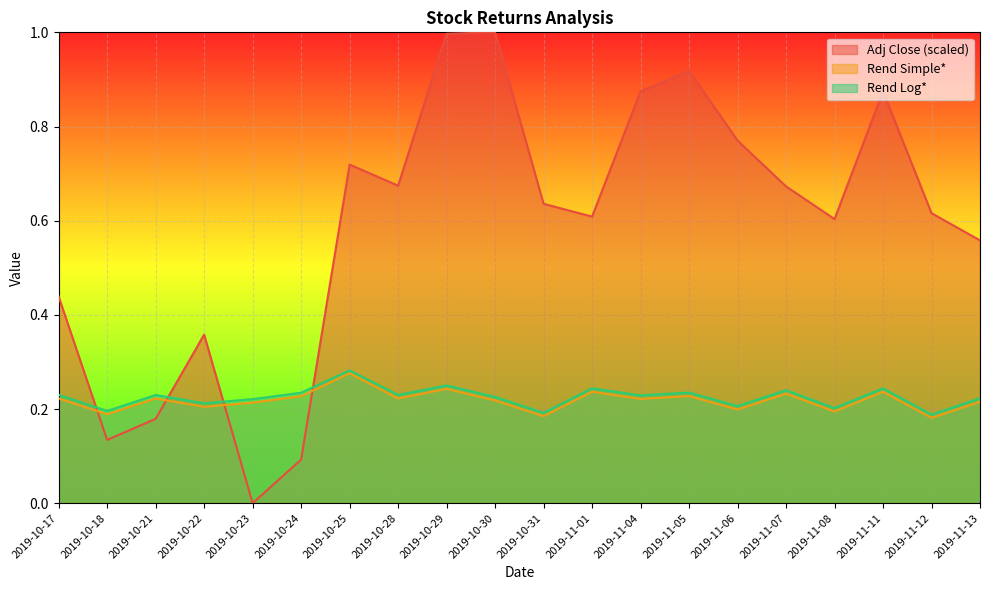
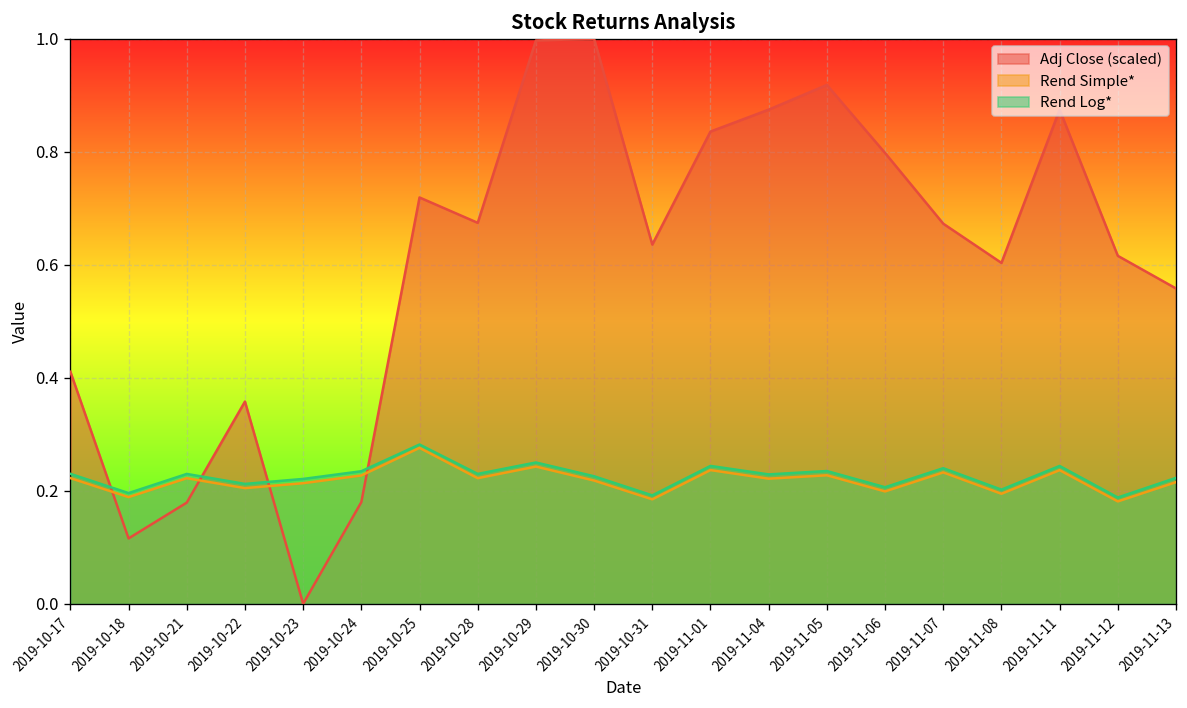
  {
    "Adj Close (scaled)": {
-     "2019-10-17": 0.44,
-     "2019-10-18": 0.13,
+     "2019-10-17": 0.41,
+     "2019-10-18": 0.12,
      "2019-10-21": 0.18,
      "2019-10-22": 0.36,
      "2019-10-23": 0.00,
-     "2019-10-24": 0.09,
+     "2019-10-24": 0.18,
      "2019-10-25": 0.72,
      "2019-10-28": 0.67,
      "2019-10-29": 1.00,
      "2019-10-30": 1.00,
      "2019-10-31": 0.64,
-     "2019-11-01": 0.61,
+     "2019-11-01": 0.84,
      "2019-11-04": 0.87,
      "2019-11-05": 0.92,
-     "2019-11-06": 0.77,
+     "2019-11-06": 0.80,
      "2019-11-07": 0.67,
      "2019-11-08": 0.60,
      "2019-11-12": 0.62,
      "2019-11-13": 0.56
    },
    "Rend Simple*": {
      "2019-10-17": 0.22,
      "2019-10-18": 0.19,
      "2019-10-21": 0.22,
      "2019-10-22": 0.20,
      "2019-10-23": 0.21,
      "2019-10-24": 0.23,
      "2019-10-25": 0.28,
      "2019-10-28": 0.22,
      "2019-10-29": 0.24,
      "2019-10-30": 0.22,
      "2019-10-31": 0.18,
      "2019-11-01": 0.24,
      "2019-11-04": 0.22,
      "2019-11-05": 0.23,
      "2019-11-06": 0.20,
      "2019-11-07": 0.23,
      "2019-11-08": 0.19,
      "2019-11-11": 0.24,
      "2019-11-12": 0.18,
      "2019-11-13": 0.22
    },
    "Rend Log*": {
      "2019-10-17": 0.23,
      "2019-10-18": 0.20,
      "2019-10-21": 0.23,
      "2019-10-22": 0.21,
      "2019-10-23": 0.22,
      "2019-10-24": 0.23,
      "2019-10-25": 0.28,
      "2019-10-28": 0.23,
      "2019-10-29": 0.25,
      "2019-10-30": 0.23,
      "2019-10-31": 0.19,
      "2019-11-01": 0.24,
      "2019-11-04": 0.23,
      "2019-11-05": 0.23,
      "2019-11-06": 0.21,
      "2019-11-07": 0.24,
      "2019-11-08": 0.20,
      "2019-11-11": 0.24,
      "2019-11-12": 0.19,
      "2019-11-13": 0.22
    }
  }
